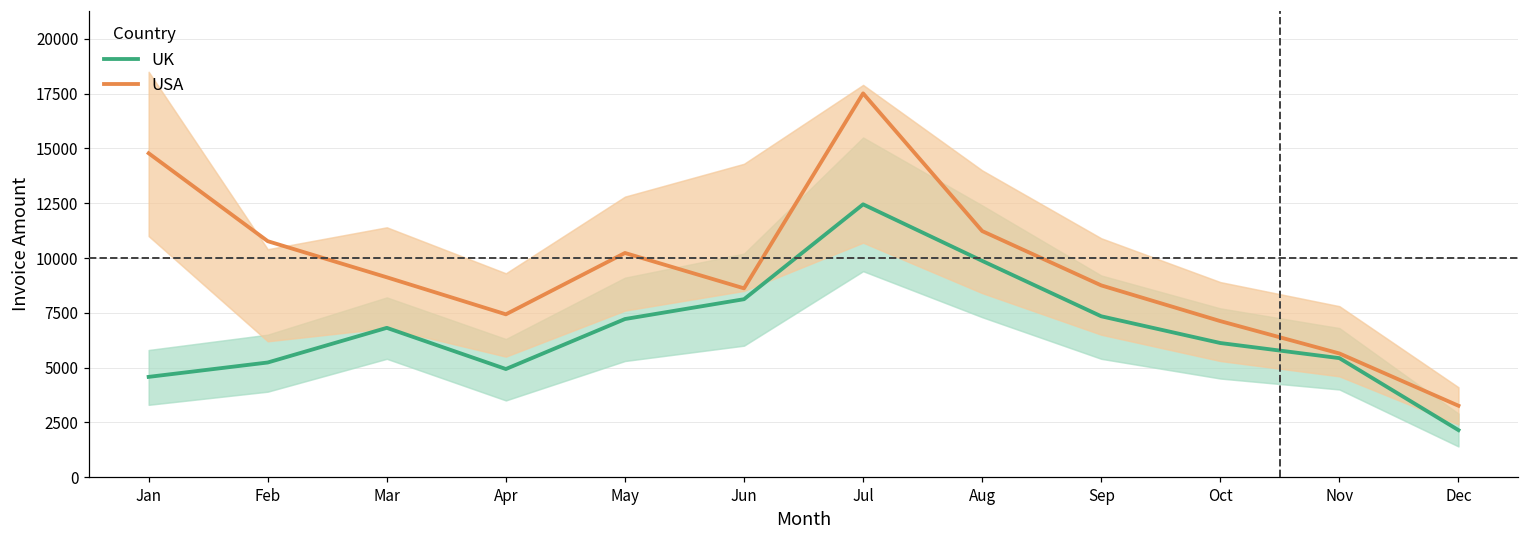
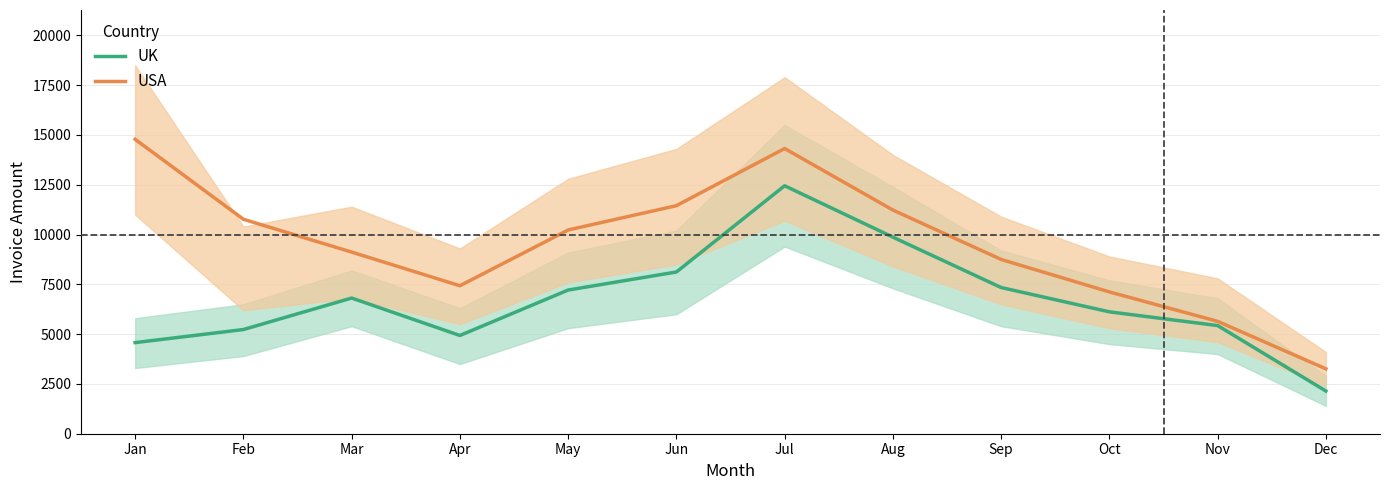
  {
    "UK": {
      "Jan": 4600,
      "Feb": 5200,
      "Mar": 6800,
      "Apr": 4900,
      "May": 7200,
      "Jun": 8100,
      "Jul": 12500,
      "Aug": 9900,
      "Sep": 7300,
      "Oct": 6100,
      "Nov": 5400,
      "Dec": 2100
    },
    "USA": {
      "Jan": 14800,
      "Feb": 10800,
      "Mar": 9100,
      "Apr": 7400,
      "May": 10200,
-     "Jun": 8600,
-     "Jul": 17500,
+     "Jun": 11500,
+     "Jul": 14300,
      "Aug": 11200,
      "Sep": 8800,
      "Oct": 7100,
      "Nov": 5600,
      "Dec": 3300
    }
  }
